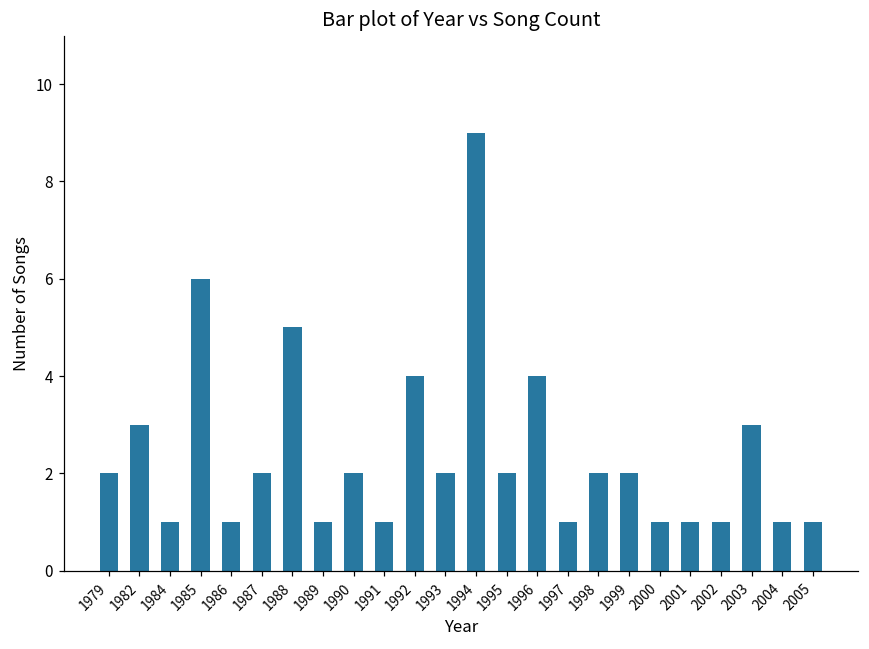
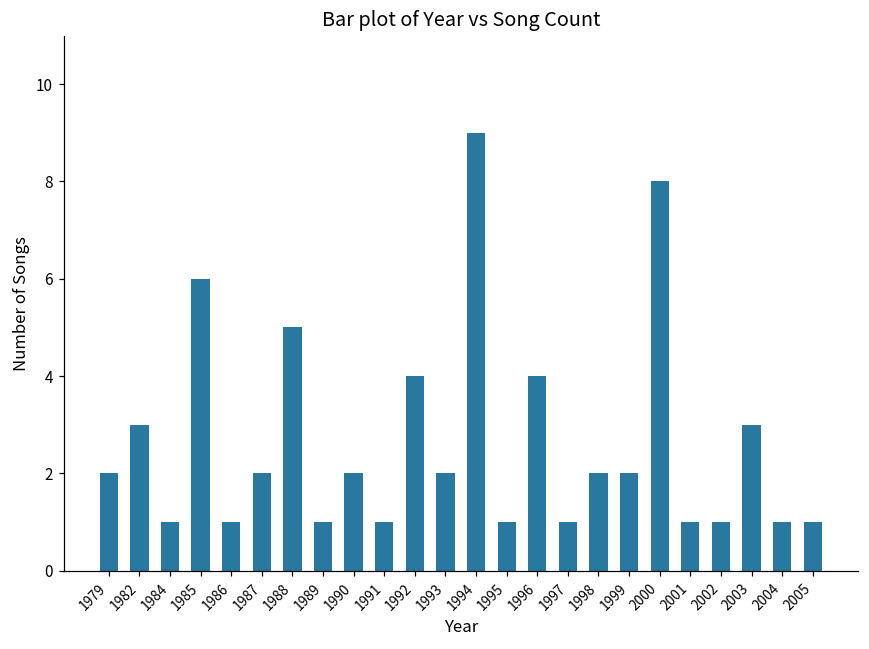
  {
    "1979": 2,
    "1982": 3,
    "1984": 1,
    "1985": 6,
    "1986": 1,
    "1987": 2,
    "1988": 5,
    "1989": 1,
    "1990": 2,
    "1991": 1,
    "1992": 4,
    "1993": 2,
    "1994": 9,
-   "1995": 2,
+   "1995": 1,
    "1996": 4,
    "1997": 1,
    "1998": 2,
    "1999": 2,
-   "2000": 1,
+   "2000": 8,
    "2001": 1,
    "2002": 1,
    "2003": 3,
    "2004": 1,
    "2005": 1
  }
